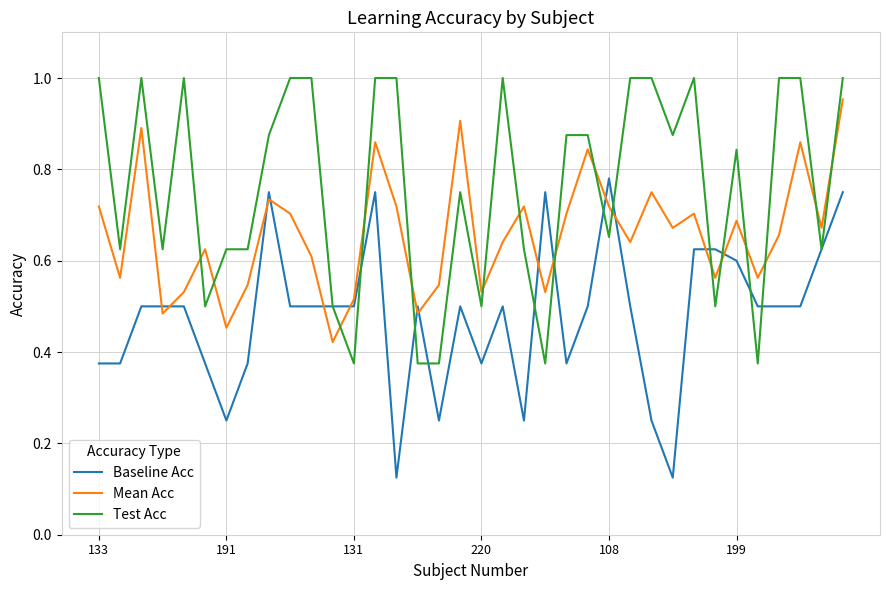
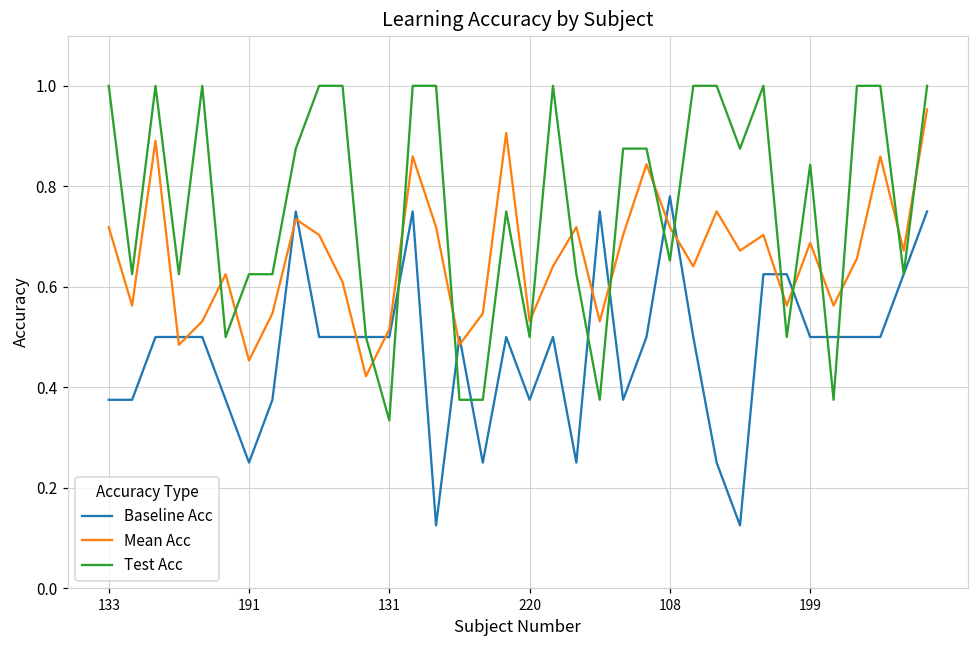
  {
    "Baseline Acc": {
      "133": 0.38,
      "191": 0.25,
      "131": 0.5,
      "220": 0.38,
      "108": 0.78,
-     "199": 0.6
+     "199": 0.5
    },
    "Mean Acc": {
      "133": 0.72,
      "191": 0.45,
      "131": 0.52,
      "220": 0.53,
      "108": 0.72,
      "199": 0.69
    },
    "Test Acc": {
      "133": 1.00,
      "191": 0.63,
-     "131": 0.38,
+     "131": 0.33,
      "220": 0.50,
      "108": 0.65,
      "199": 0.84
    }
  }
